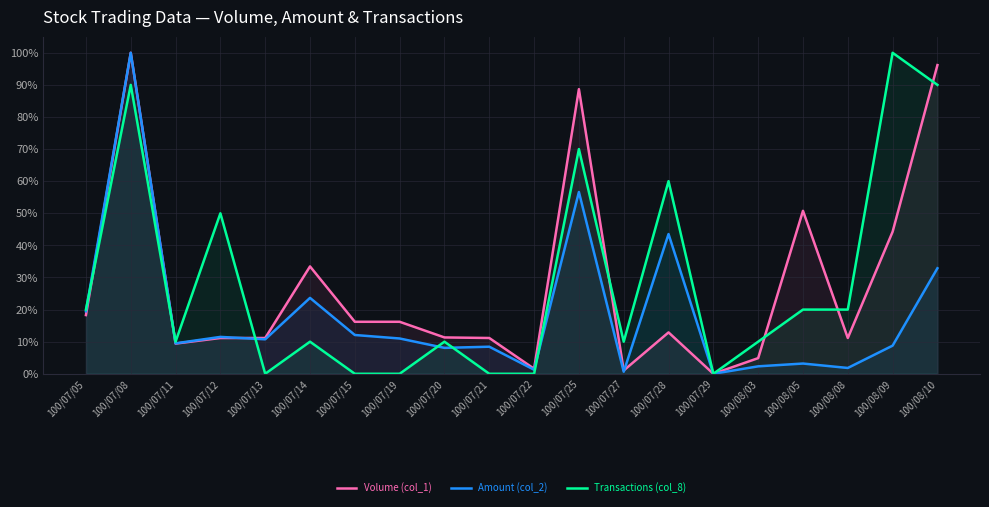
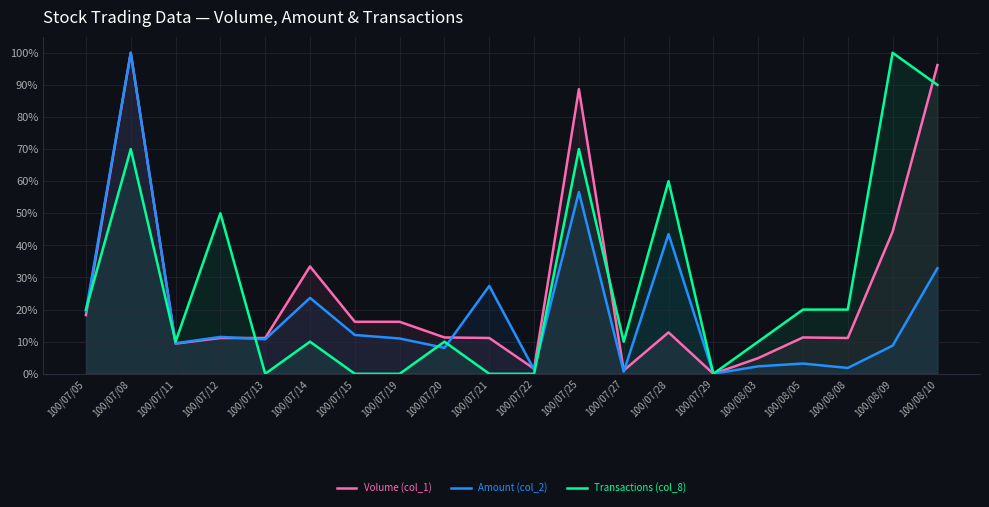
  {
    "Volume (col_1)": {
      "100/07/05": "18%",
      "100/07/14": "33%",
      "100/07/15": "16%",
      "100/07/19": "16%",
      "100/07/20": "11%",
      "100/07/21": "11%",
      "100/07/25": "89%",
      "100/07/28": "13%",
      "100/08/03": "5%",
-     "100/08/05": "51%",
+     "100/08/05": "11%",
      "100/08/08": "11%",
      "100/08/09": "44%",
      "100/08/10": "96%"
    },
    "Amount (col_2)": {
      "100/07/14": "24%",
      "100/07/15": "12%",
      "100/07/19": "11%",
      "100/07/20": "8%",
-     "100/07/21": "8%",
+     "100/07/21": "27%",
      "100/07/25": "57%",
      "100/07/28": "44%",
      "100/08/03": "2%",
      "100/08/05": "3%",
      "100/08/08": "2%",
      "100/08/09": "9%",
      "100/08/10": "33%"
    },
    "Transactions (col_8)": {
-     "100/07/08": "90%",
+     "100/07/08": "70%",
      "100/07/12": "50%",
      "100/07/13": "0%",
      "100/07/14": "10%",
      "100/07/15": "0%",
      "100/07/19": "0%",
      "100/07/20": "10%",
      "100/07/21": "0%",
      "100/07/22": "0%",
      "100/07/25": "70%",
      "100/07/27": "10%",
      "100/07/28": "60%",
      "100/08/03": "10%",
      "100/08/05": "20%",
      "100/08/08": "20%",
      "100/08/09": "100%",
      "100/08/10": "90%"
    }
  }
